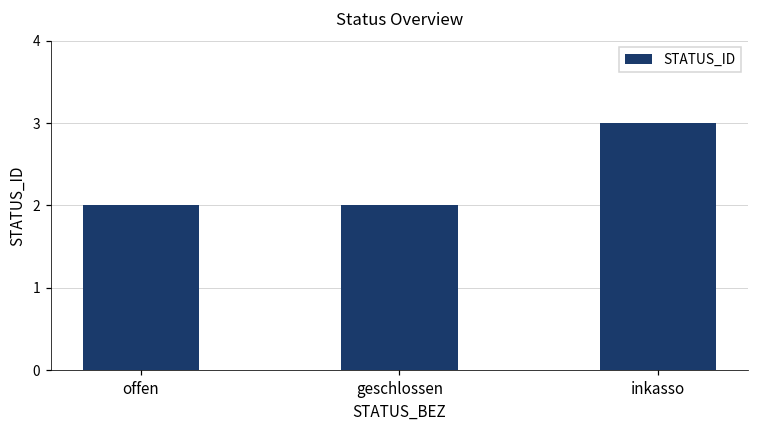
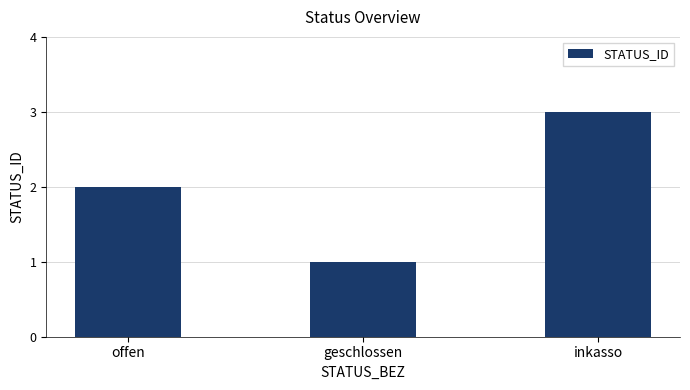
  {
    "offen": 2,
-   "geschlossen": 2,
+   "geschlossen": 1,
    "inkasso": 3
  }
